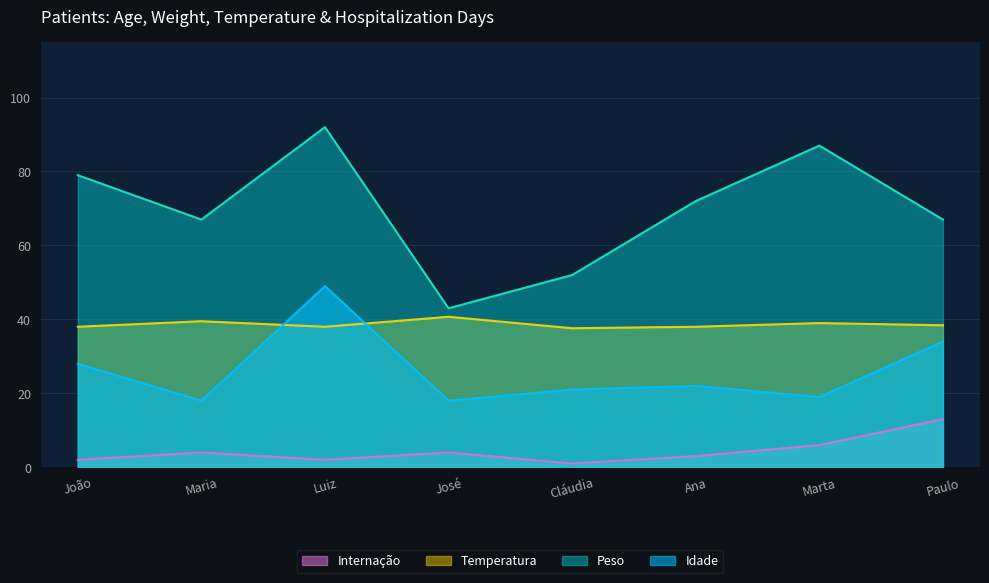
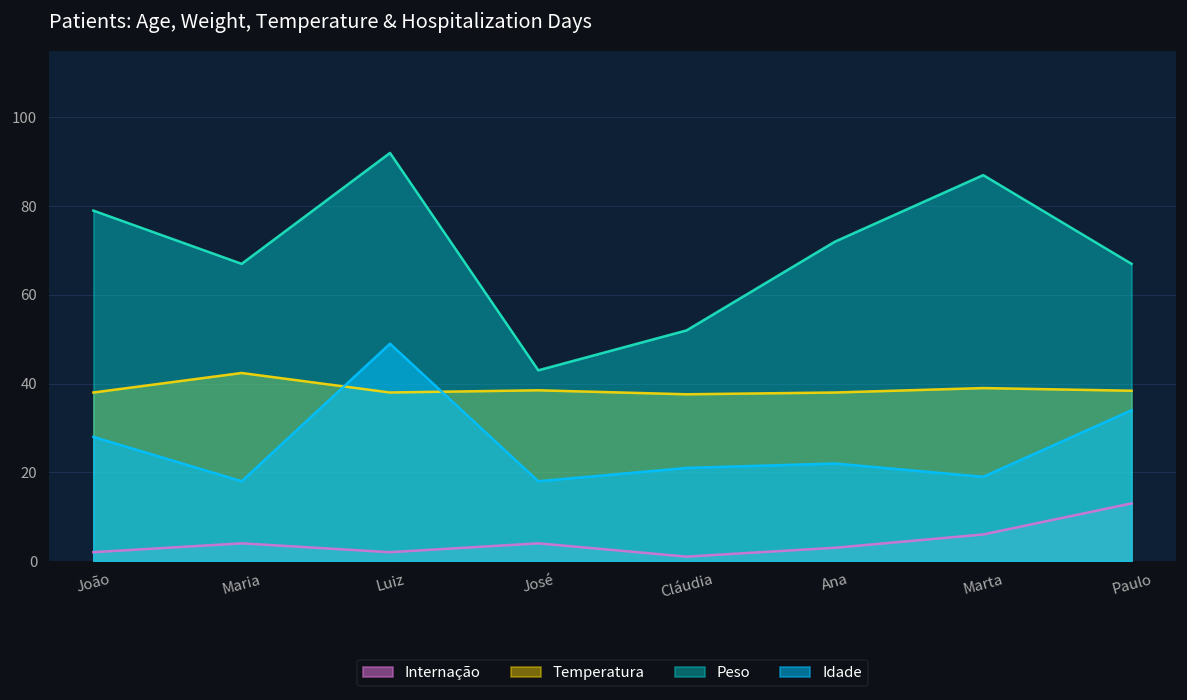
  {
    "Internação": {
      "João": 2,
      "Maria": 4,
      "Luiz": 2,
      "José": 4,
      "Cláudia": 1,
      "Ana": 3,
      "Marta": 6,
      "Paulo": 13
    },
    "Temperatura": {
      "João": 38,
-     "Maria": 40,
+     "Maria": 42,
      "Luiz": 38,
-     "José": 41,
+     "José": 39,
      "Cláudia": 38,
      "Ana": 38,
      "Marta": 39,
      "Paulo": 38
    }
  }
